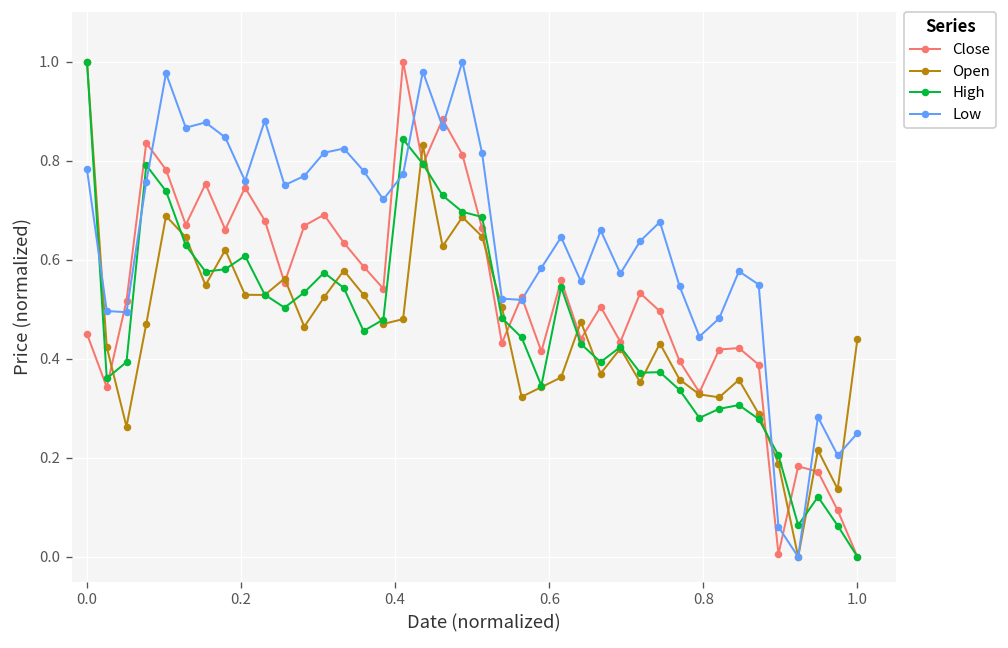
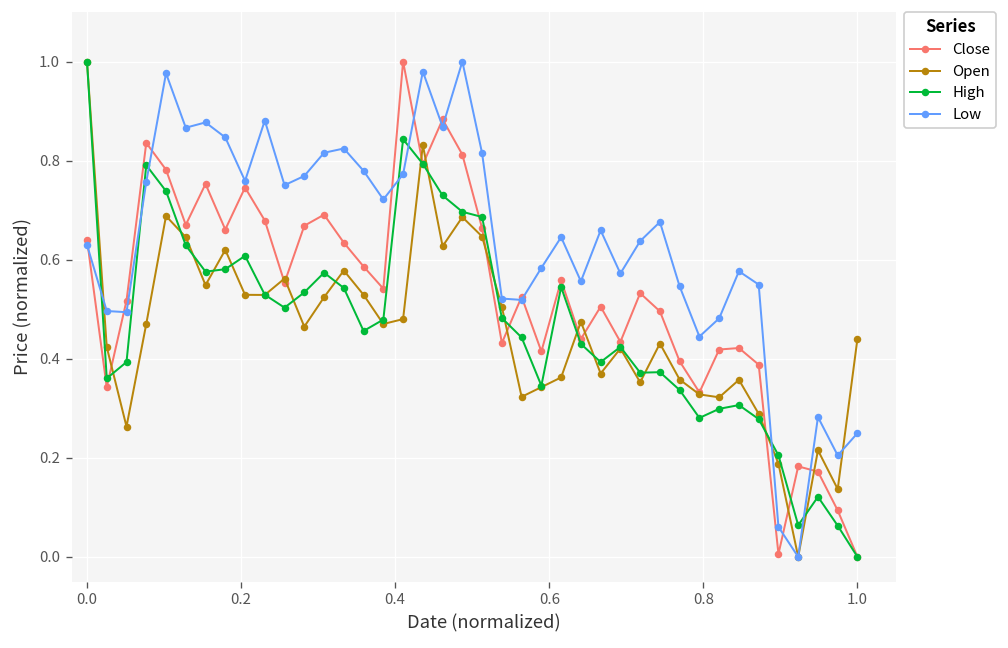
  {
    "Close": {
-     "0.0": 0.45
+     "0.0": 0.64
    },
    "Open": {
      "1.0": 0.44
    },
    "Low": {
-     "0.0": 0.78,
+     "0.0": 0.63,
      "1.0": 0.25
    }
  }
